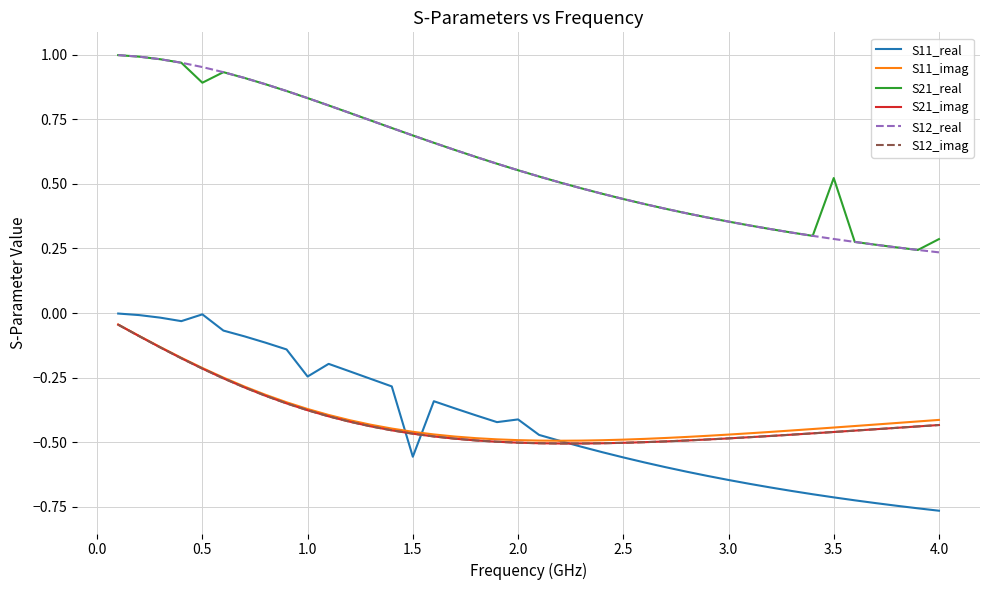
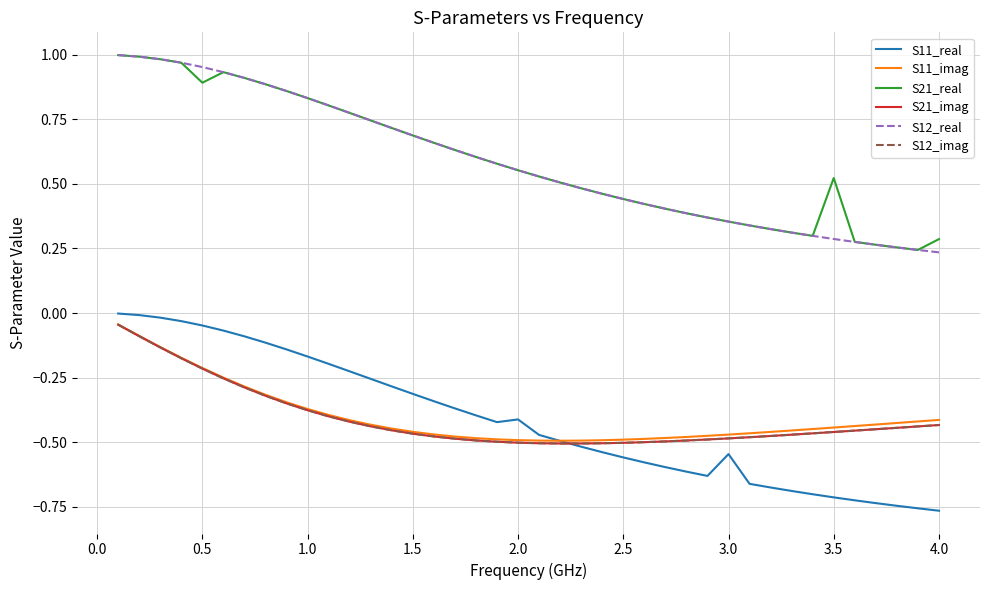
  {
    "S11_real": {
-     "0.5": -0.01,
-     "1.0": -0.25,
-     "1.5": -0.56,
+     "0.5": -0.05,
+     "1.0": -0.17,
+     "1.5": -0.31,
      "2.0": -0.41,
      "2.5": -0.56,
-     "3.0": -0.65,
+     "3.0": -0.55,
      "3.5": -0.71,
      "4.0": -0.76
    },
    "S11_imag": {
      "2.0": -0.49,
      "2.5": -0.49,
      "3.0": -0.47,
      "3.5": -0.44,
      "4.0": -0.41
    },
    "S21_real": {
      "0.5": 0.89,
      "3.5": 0.52,
      "4.0": 0.29
    },
    "S12_imag": {
      "2.0": -0.50,
      "2.5": -0.50,
      "3.0": -0.49,
      "3.5": -0.46,
      "4.0": -0.43
    },
    "S12_real": {
      "0.5": 0.95,
      "3.5": 0.29,
      "4.0": 0.23
    }
  }
